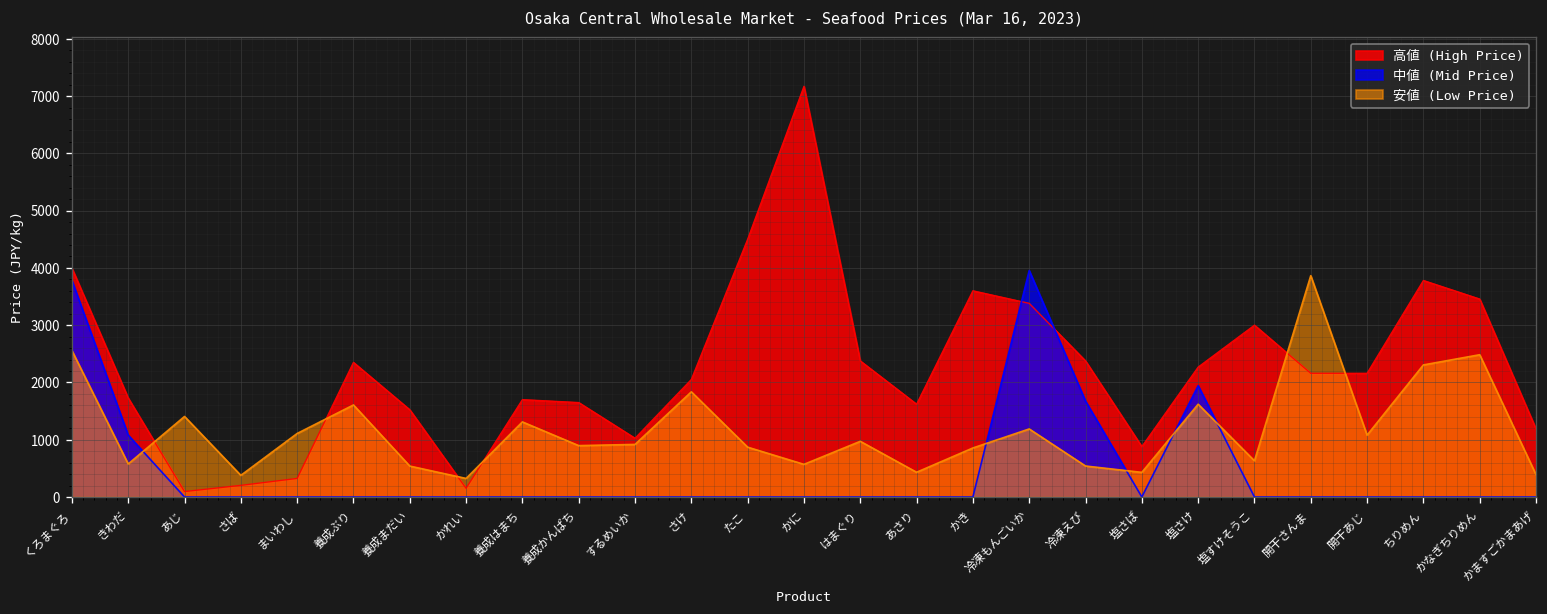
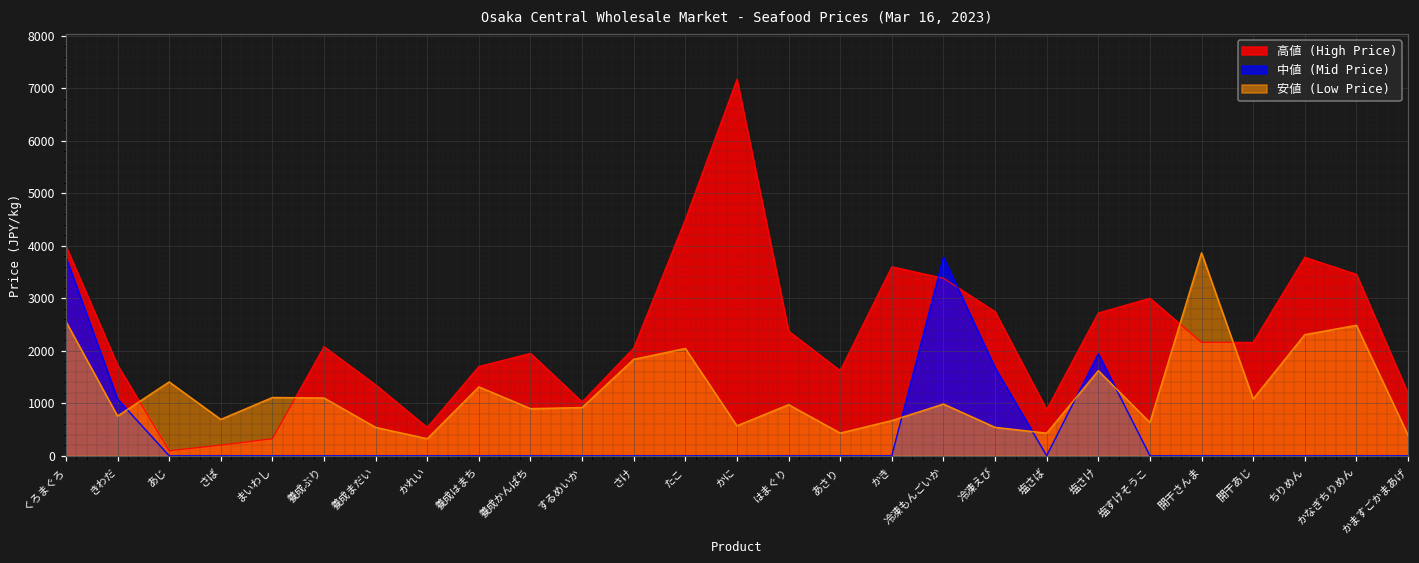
  {
    "高値 (High Price)": {
      "くろまぐろ": 4000,
      "きわだ": 1700,
      "あじ": 100,
      "さば": 200,
      "まいわし": 300,
-     "養成ぶり": 2400,
-     "養成まだい": 1500,
-     "かれい": 200,
+     "養成ぶり": 2100,
+     "養成まだい": 1400,
+     "かれい": 500,
      "養成はまち": 1700,
-     "養成かんぱち": 1600,
+     "養成かんぱち": 2000,
      "するめいか": 1000,
      "さけ": 2100,
      "たこ": 4500,
      "かに": 7200,
      "はまぐり": 2400,
      "あさり": 1600,
      "かき": 3600,
      "冷凍もんごいか": 3400,
-     "冷凍えび": 2400,
+     "冷凍えび": 2700,
      "塩さば": 900,
-     "塩さけ": 2300,
+     "塩さけ": 2700,
      "塩すけそうこ": 3000,
      "開干さんま": 2200,
      "開干あじ": 2200,
      "ちりめん": 3800,
      "かなぎちりめん": 3500,
      "かますごかまあげ": 1200
    },
    "中値 (Mid Price)": {
      "くろまぐろ": 3800,
      "きわだ": 1100,
      "あじ": 0,
      "さば": 0,
      "まいわし": 0,
      "養成ぶり": 0,
      "養成まだい": 0,
      "かれい": 0,
      "養成はまち": 0,
      "養成かんぱち": 0,
      "するめいか": 0,
      "さけ": 0,
      "たこ": 0,
      "かに": 0,
      "はまぐり": 0,
      "あさり": 0,
      "かき": 0,
-     "冷凍もんごいか": 4000,
+     "冷凍もんごいか": 3800,
      "冷凍えび": 1700,
      "塩さば": 0,
      "塩さけ": 1900,
      "塩すけそうこ": 0,
      "開干さんま": 0,
      "開干あじ": 0,
      "ちりめん": 0,
      "かなぎちりめん": 0,
      "かますごかまあげ": 0
    },
    "安値 (Low Price)": {
      "くろまぐろ": 2600,
-     "きわだ": 600,
+     "きわだ": 800,
      "あじ": 1400,
-     "さば": 400,
+     "さば": 700,
      "まいわし": 1100,
-     "養成ぶり": 1600,
+     "養成ぶり": 1100,
      "養成まだい": 500,
      "かれい": 300,
      "養成はまち": 1300,
      "養成かんぱち": 900,
      "するめいか": 900,
      "さけ": 1800,
-     "たこ": 900,
+     "たこ": 2000,
      "かに": 600,
      "はまぐり": 1000,
      "あさり": 400,
-     "かき": 900,
-     "冷凍もんごいか": 1200,
+     "かき": 700,
+     "冷凍もんごいか": 1000,
      "冷凍えび": 500,
      "塩さば": 400,
      "塩さけ": 1600,
      "塩すけそうこ": 600,
      "開干さんま": 3900,
      "開干あじ": 1100,
      "ちりめん": 2300,
      "かなぎちりめん": 2500,
      "かますごかまあげ": 400
    }
  }
